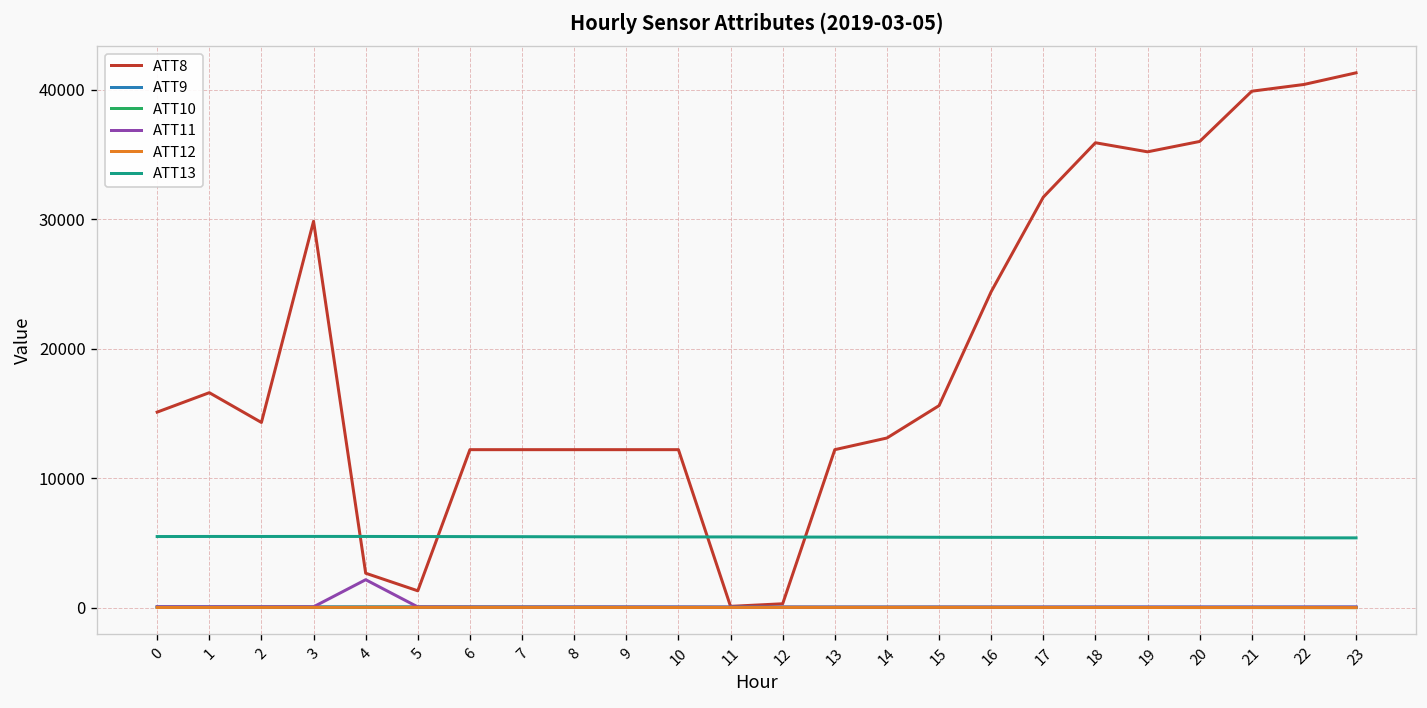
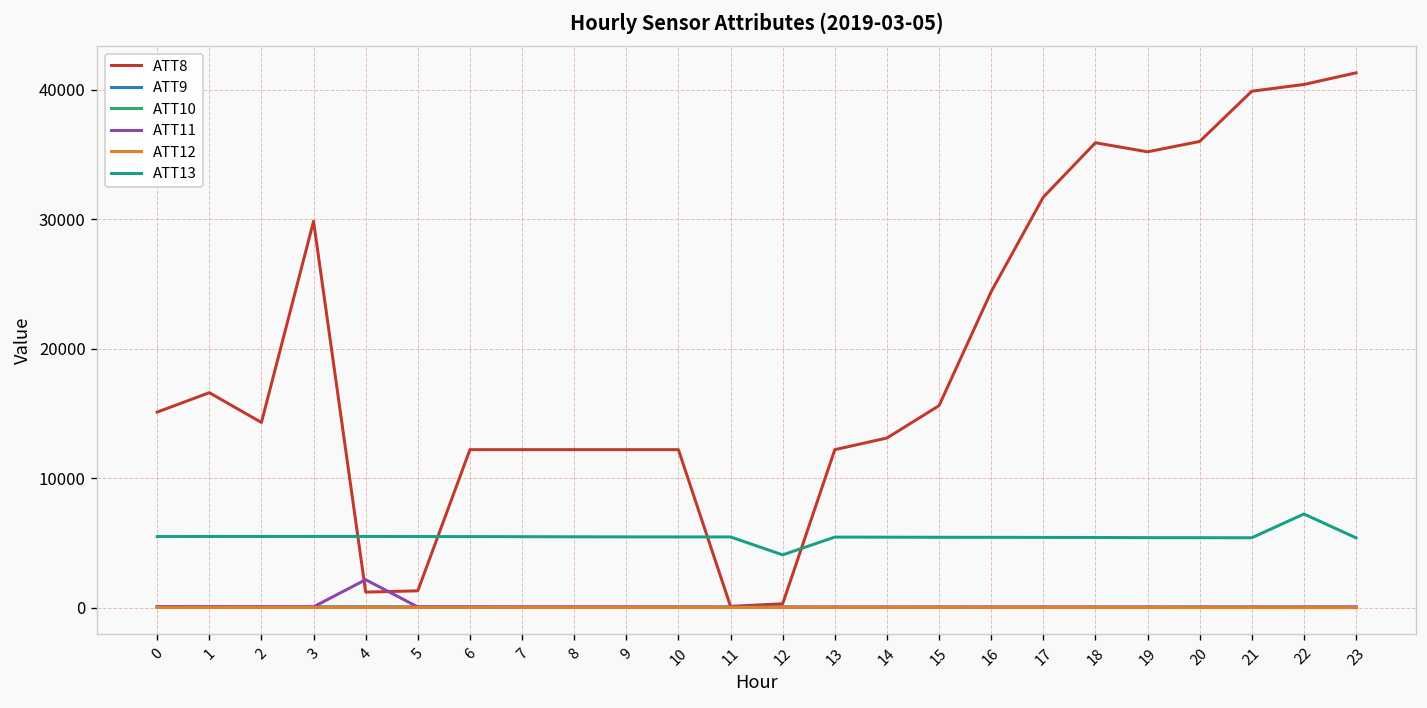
  {
    "ATT8": {
      "0": 15100,
      "1": 16600,
      "2": 14300,
      "3": 29800,
-     "4": 2700,
+     "4": 1200,
      "5": 1300,
      "6": 12200,
      "7": 12200,
      "8": 12200,
      "9": 12200,
      "10": 12200,
      "12": 300,
      "13": 12200,
      "14": 13100,
      "15": 15600,
      "16": 24400,
      "17": 31700,
      "18": 35900,
      "19": 35200,
      "20": 36000,
      "21": 39900,
      "22": 40400,
      "23": 41300
    },
    "ATT11": {
      "4": 2200
    },
    "ATT13": {
      "0": 5500,
      "1": 5500,
      "2": 5500,
      "3": 5500,
      "4": 5500,
      "5": 5500,
      "6": 5500,
      "7": 5500,
      "8": 5500,
      "9": 5500,
      "10": 5500,
      "11": 5500,
-     "12": 5500,
+     "12": 4100,
      "13": 5400,
      "14": 5400,
      "15": 5400,
      "16": 5400,
      "17": 5400,
      "18": 5400,
      "19": 5400,
      "20": 5400,
      "21": 5400,
-     "22": 5400,
+     "22": 7200,
      "23": 5400
    }
  }
